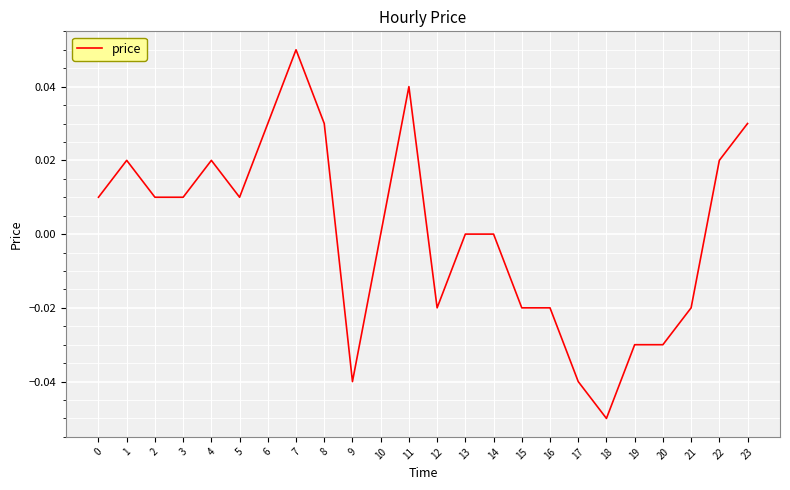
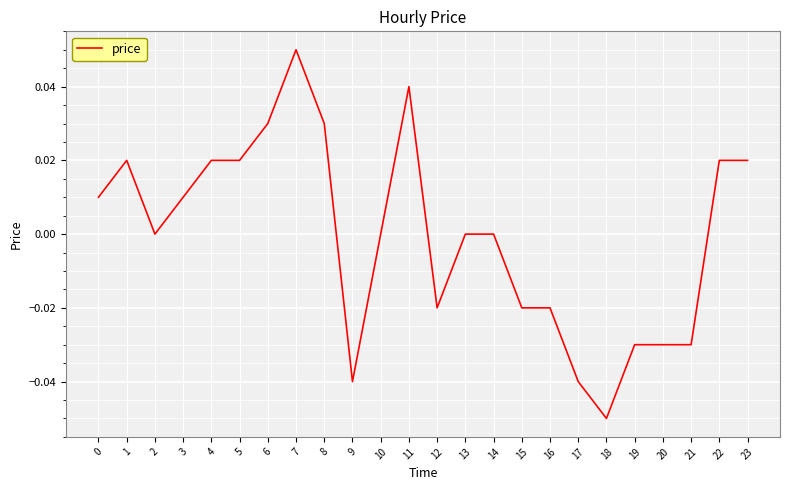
  {
    "0": 0.01,
    "1": 0.02,
-   "2": 0.01,
+   "2": 0.00,
    "3": 0.01,
    "4": 0.02,
-   "5": 0.01,
+   "5": 0.02,
    "6": 0.03,
    "7": 0.05,
    "8": 0.03,
    "9": -0.04,
    "10": 0.00,
    "11": 0.04,
    "12": -0.02,
    "13": 0.00,
    "14": 0.00,
    "15": -0.02,
    "16": -0.02,
    "17": -0.04,
    "18": -0.05,
    "19": -0.03,
    "20": -0.03,
-   "21": -0.02,
+   "21": -0.03,
    "22": 0.02,
-   "23": 0.03
+   "23": 0.02
  }
